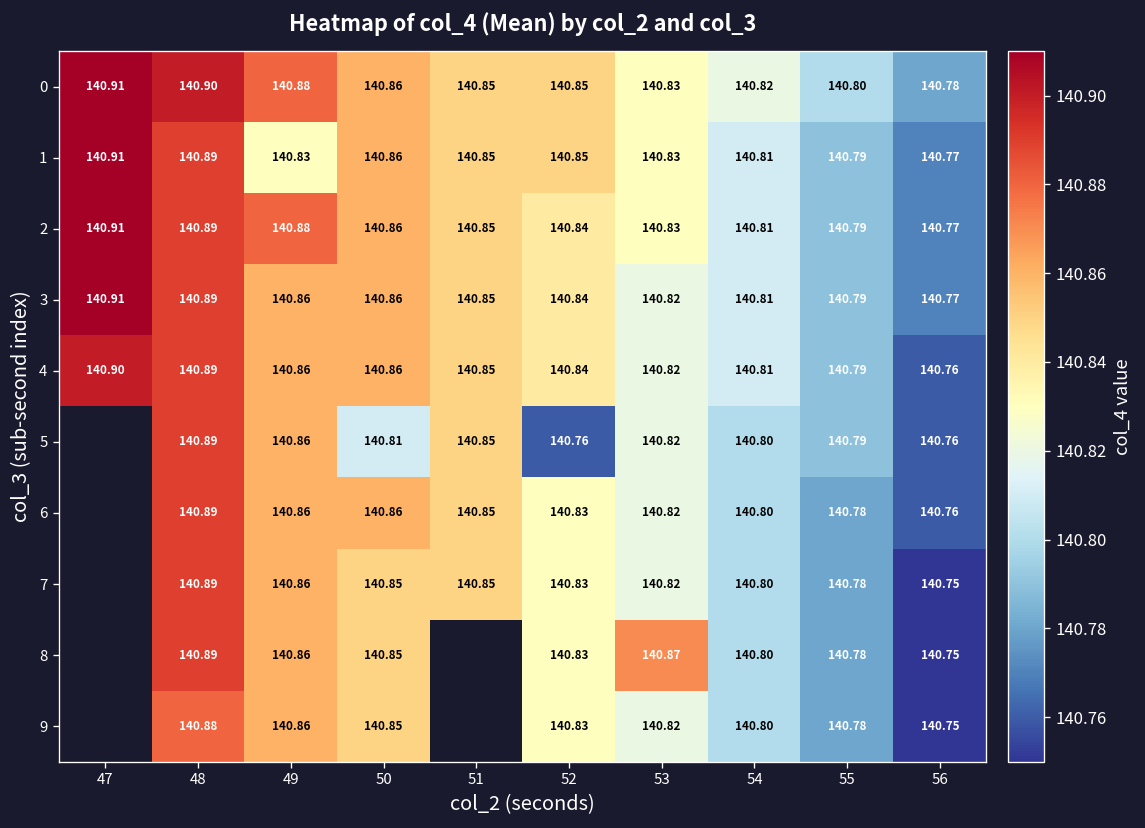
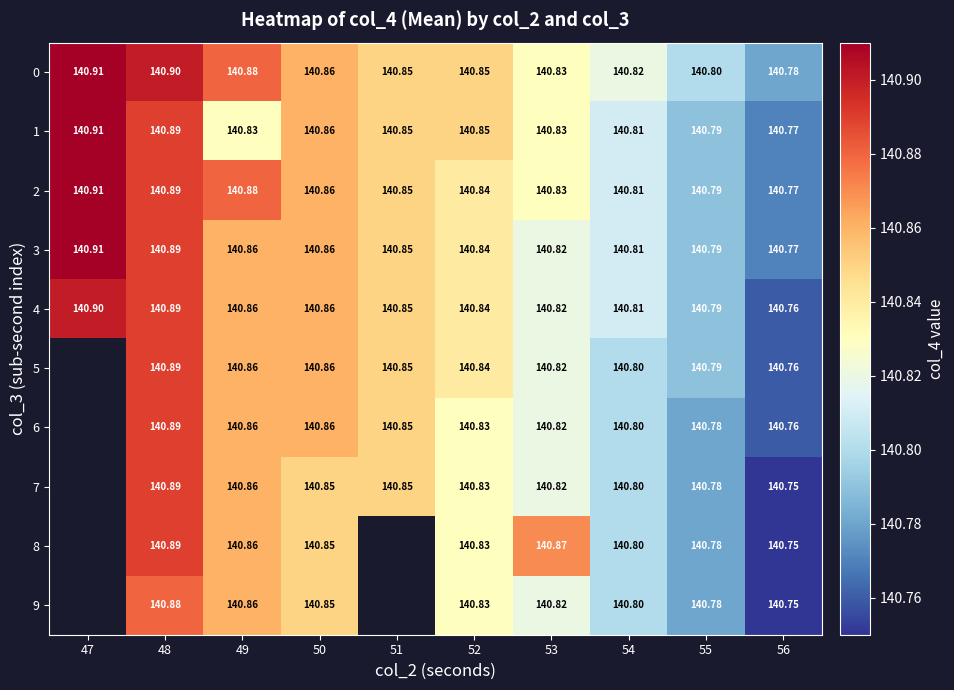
  {
    "0": {
      "47": 140.91,
      "48": 140.90,
      "49": 140.88,
      "50": 140.86,
      "51": 140.85,
      "52": 140.85,
      "53": 140.83,
      "54": 140.82,
      "55": 140.80,
      "56": 140.78
    },
    "1": {
      "47": 140.91,
      "48": 140.89,
      "49": 140.83,
      "50": 140.86,
      "51": 140.85,
      "52": 140.85,
      "53": 140.83,
      "54": 140.81,
      "55": 140.79,
      "56": 140.77
    },
    "2": {
      "47": 140.91,
      "48": 140.89,
      "49": 140.88,
      "50": 140.86,
      "51": 140.85,
      "52": 140.84,
      "53": 140.83,
      "54": 140.81,
      "55": 140.79,
      "56": 140.77
    },
    "3": {
      "47": 140.91,
      "48": 140.89,
      "49": 140.86,
      "50": 140.86,
      "51": 140.85,
      "52": 140.84,
      "53": 140.82,
      "54": 140.81,
      "55": 140.79,
      "56": 140.77
    },
    "4": {
      "47": 140.90,
      "48": 140.89,
      "49": 140.86,
      "50": 140.86,
      "51": 140.85,
      "52": 140.84,
      "53": 140.82,
      "54": 140.81,
      "55": 140.79,
      "56": 140.76
    },
    "5": {
      "48": 140.89,
      "49": 140.86,
-     "50": 140.81,
+     "50": 140.86,
      "51": 140.85,
-     "52": 140.76,
+     "52": 140.84,
      "53": 140.82,
      "54": 140.80,
      "55": 140.79,
      "56": 140.76
    },
    "6": {
      "48": 140.89,
      "49": 140.86,
      "50": 140.86,
      "51": 140.85,
      "52": 140.83,
      "53": 140.82,
      "54": 140.80,
      "55": 140.78,
      "56": 140.76
    },
    "7": {
      "48": 140.89,
      "49": 140.86,
      "50": 140.85,
      "51": 140.85,
      "52": 140.83,
      "53": 140.82,
      "54": 140.80,
      "55": 140.78,
      "56": 140.75
    },
    "8": {
      "48": 140.89,
      "49": 140.86,
      "50": 140.85,
      "52": 140.83,
      "53": 140.87,
      "54": 140.80,
      "55": 140.78,
      "56": 140.75
    },
    "9": {
      "48": 140.88,
      "49": 140.86,
      "50": 140.85,
      "52": 140.83,
      "53": 140.82,
      "54": 140.80,
      "55": 140.78,
      "56": 140.75
    }
  }
